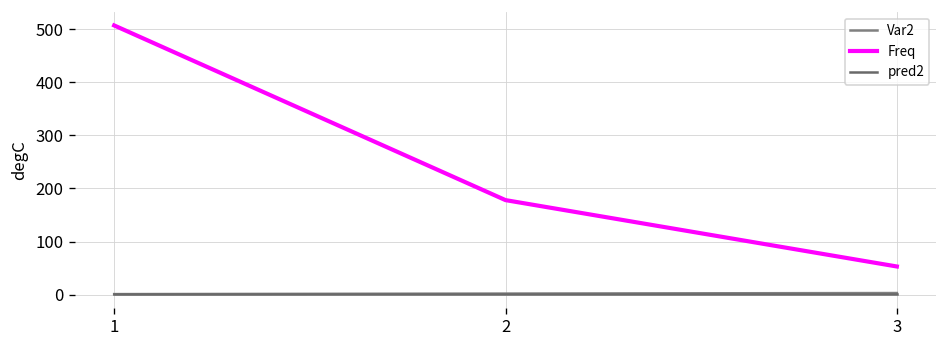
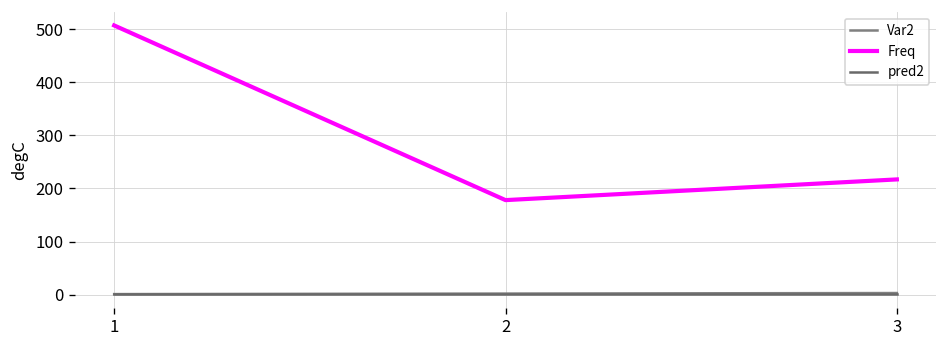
  {
    "Freq": {
      "1": 510,
      "2": 180,
-     "3": 50
+     "3": 220
    }
  }
